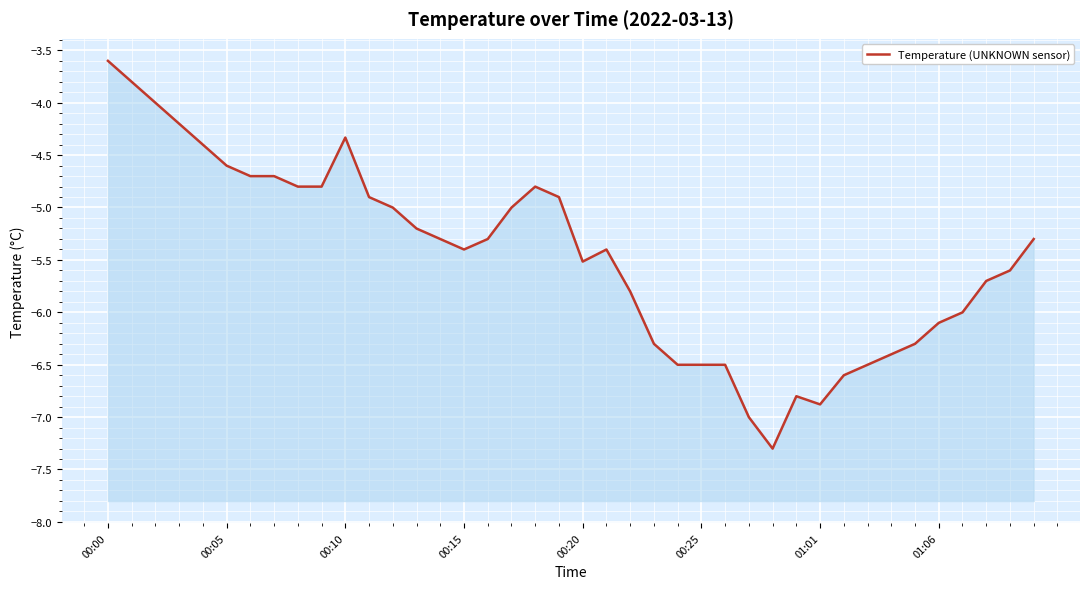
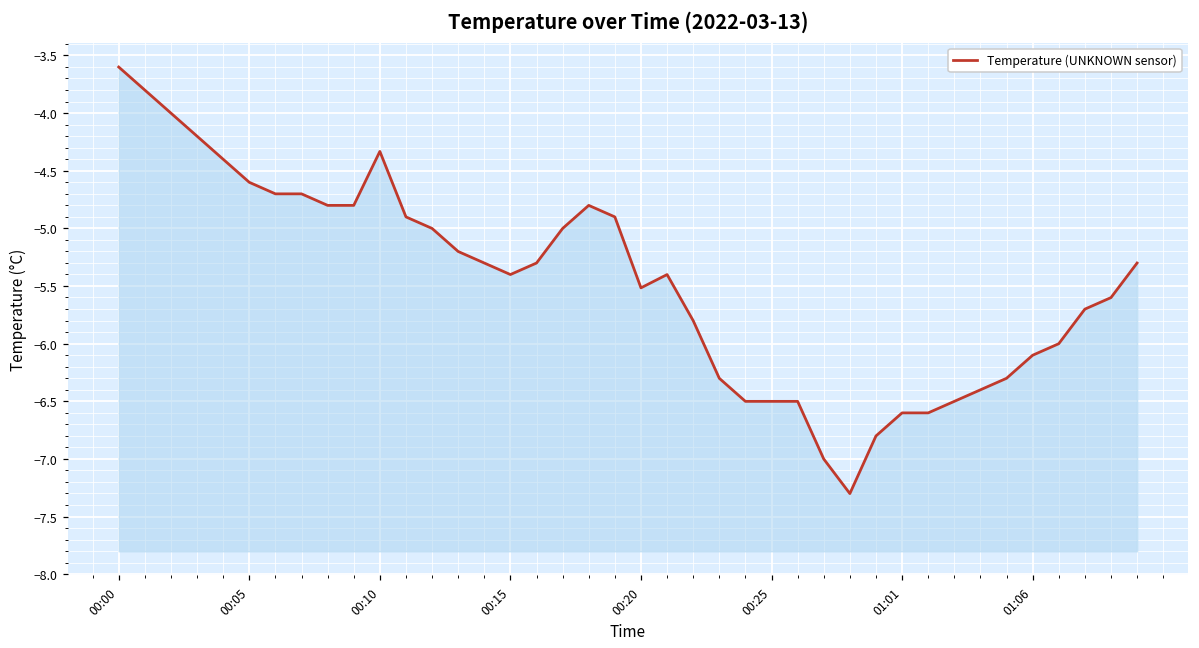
  {
    "00:00": -3.60,
    "00:05": -4.60,
    "00:10": -4.33,
    "00:15": -5.40,
    "00:20": -5.52,
    "00:25": -6.50,
-   "01:01": -6.88,
+   "01:01": -6.60,
    "01:06": -6.10
  }
